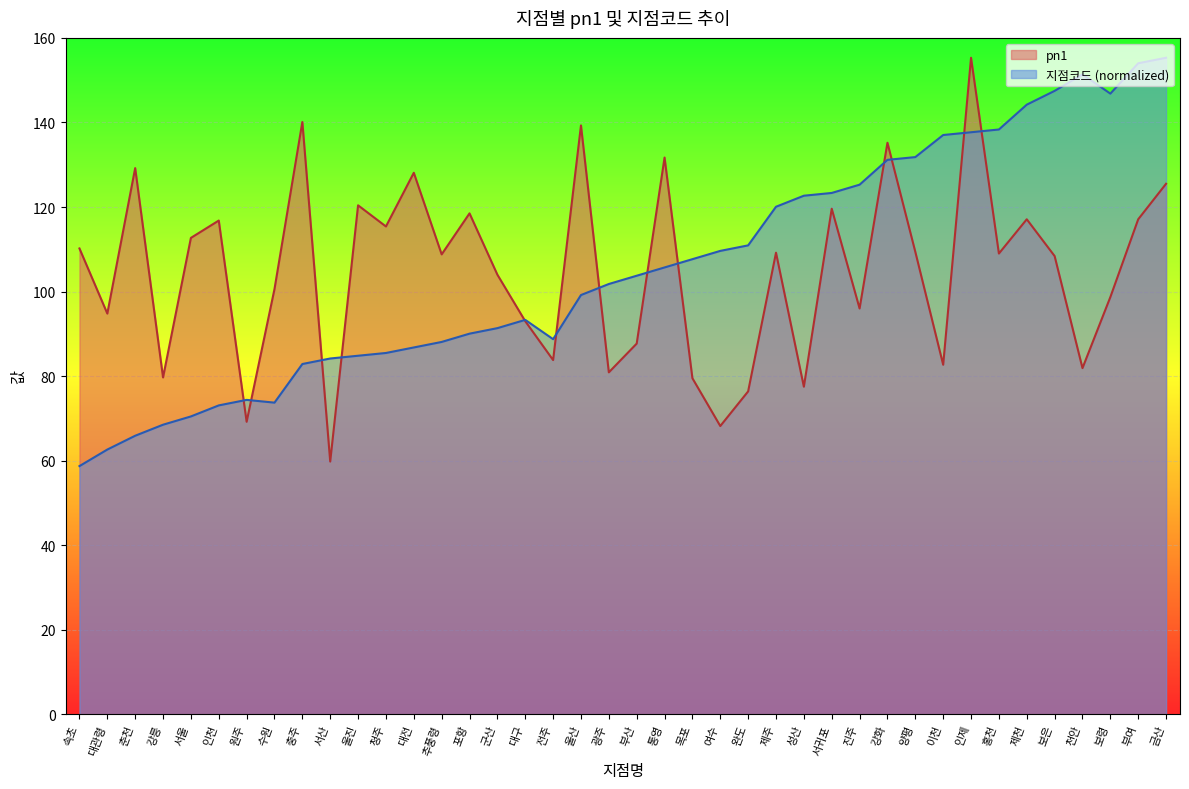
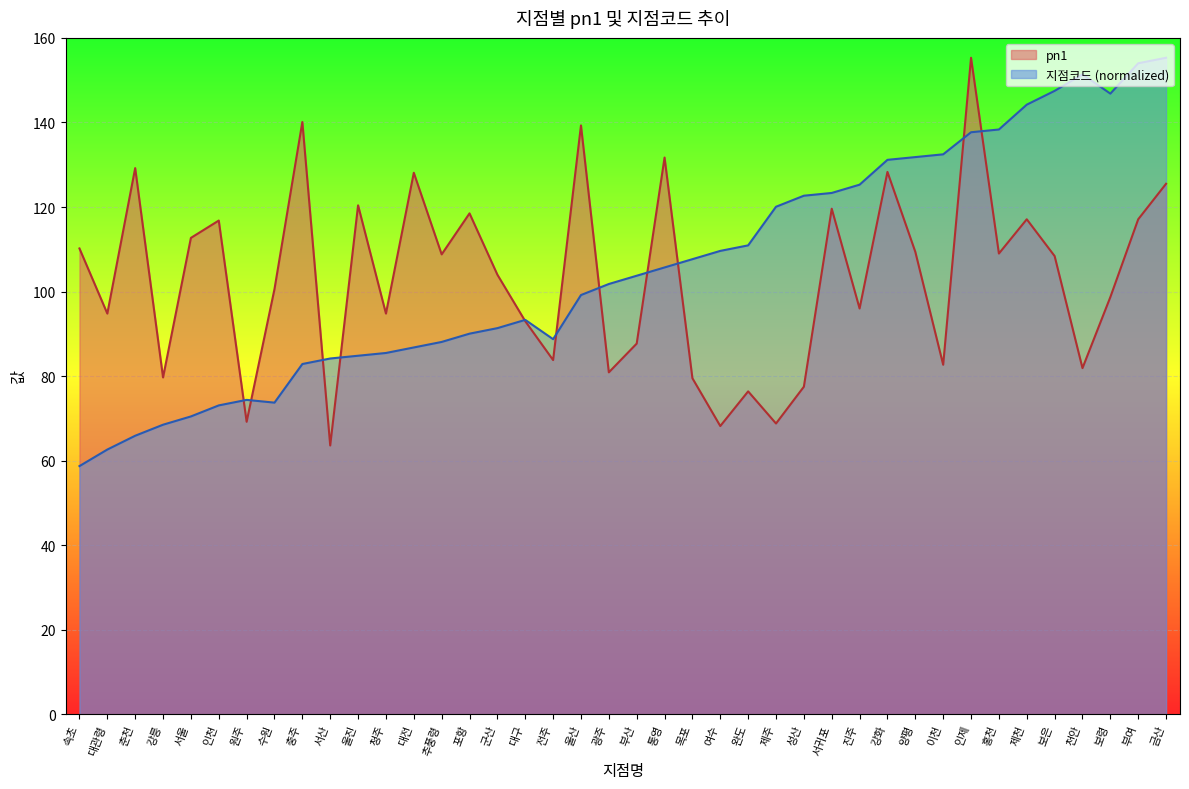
  {
    "pn1": {
      "속초": 110,
      "대관령": 95,
      "춘천": 129,
      "강릉": 80,
      "서울": 113,
      "인천": 117,
      "원주": 69,
      "수원": 101,
      "충주": 140,
-     "서산": 60,
+     "서산": 64,
      "울진": 120,
-     "청주": 115,
+     "청주": 95,
      "대전": 128,
      "추풍령": 109,
      "포항": 119,
      "군산": 104,
      "전주": 84,
      "울산": 139,
      "광주": 81,
      "부산": 88,
      "통영": 132,
      "목포": 80,
      "여수": 68,
      "완도": 76,
-     "제주": 109,
+     "제주": 69,
      "성산": 78,
      "서귀포": 120,
      "진주": 96,
-     "강화": 135,
+     "강화": 128,
      "양평": 109,
      "이천": 83,
      "인제": 155,
      "홍천": 109,
      "제천": 117,
      "보은": 108,
      "천안": 82,
      "보령": 99,
      "부여": 117,
      "금산": 126
    },
    "지점코드 (normalized)": {
      "속초": 59,
      "대관령": 63,
      "춘천": 66,
      "강릉": 69,
      "서울": 70,
      "인천": 73,
      "원주": 74,
      "수원": 74,
      "충주": 83,
      "서산": 84,
      "울진": 85,
      "청주": 85,
      "대전": 87,
      "추풍령": 88,
      "포항": 90,
      "군산": 91,
      "전주": 89,
      "울산": 99,
      "광주": 102,
      "부산": 104,
      "통영": 106,
      "목포": 108,
      "여수": 110,
      "완도": 111,
      "제주": 120,
      "성산": 123,
      "서귀포": 123,
      "진주": 125,
      "강화": 131,
      "양평": 132,
-     "이천": 137,
+     "이천": 132,
      "인제": 138,
      "홍천": 138,
      "제천": 144,
      "보은": 147,
      "보령": 147
    }
  }
